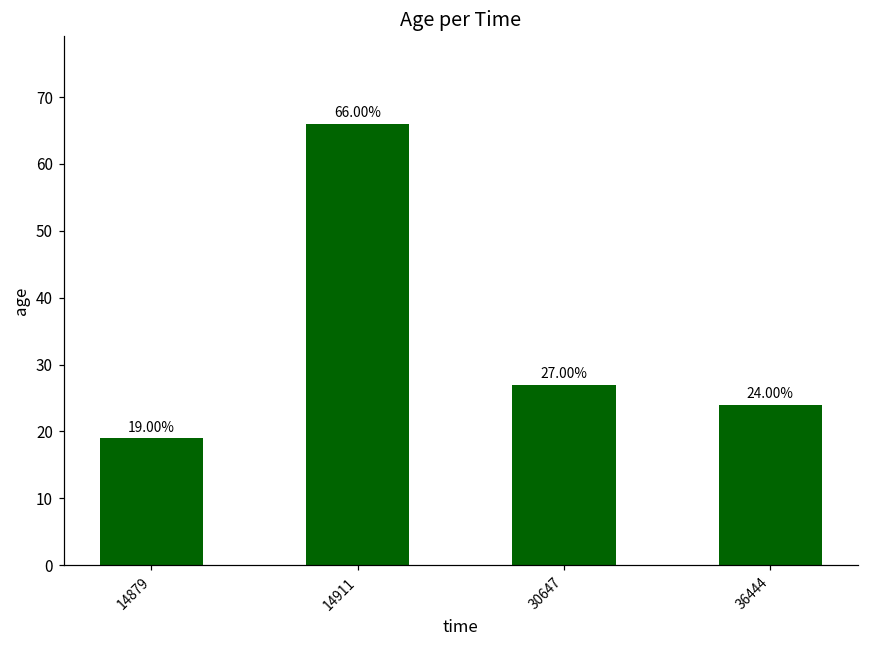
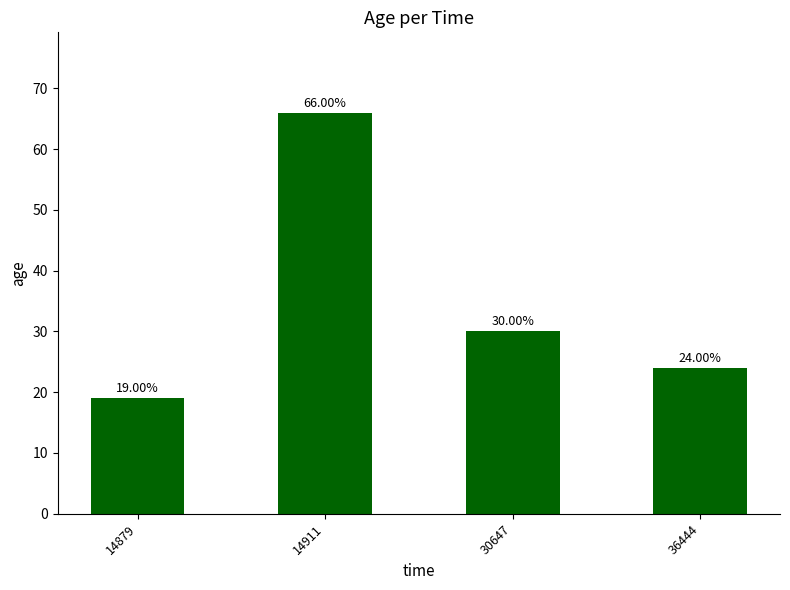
  {
    "14879": "19.00%",
    "14911": "66.00%",
-   "30647": "27.00%",
+   "30647": "30.00%",
    "36444": "24.00%"
  }
